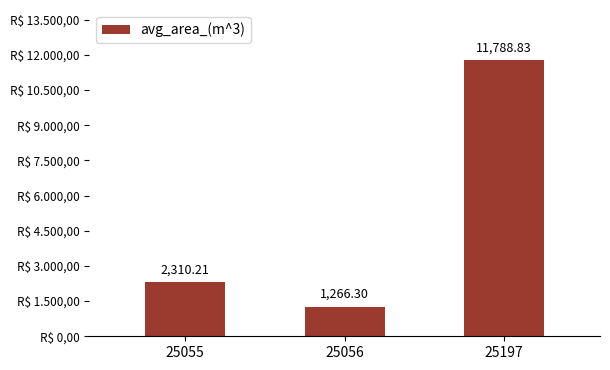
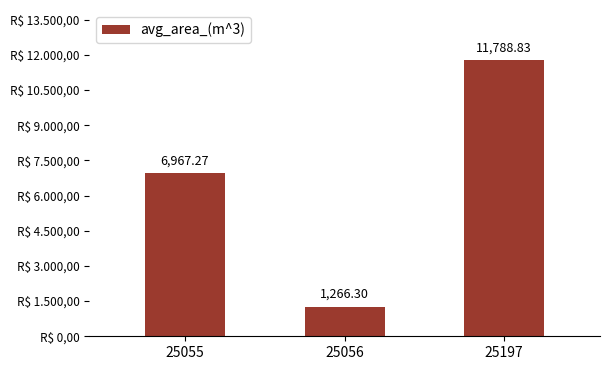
  {
-   "25055": "2,310.21",
+   "25055": "6,967.27",
    "25056": "1,266.30",
    "25197": "11,788.83"
  }
